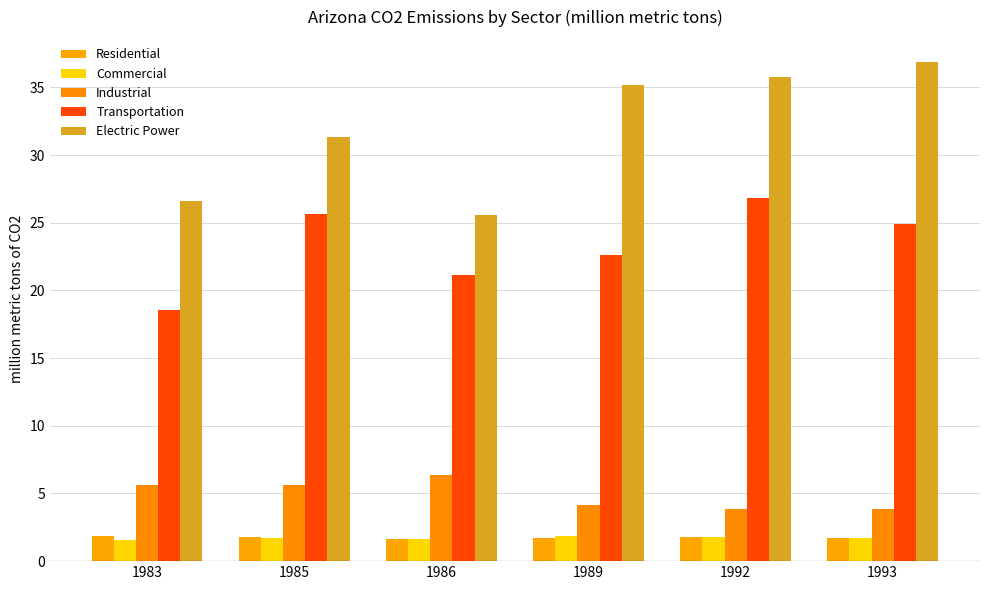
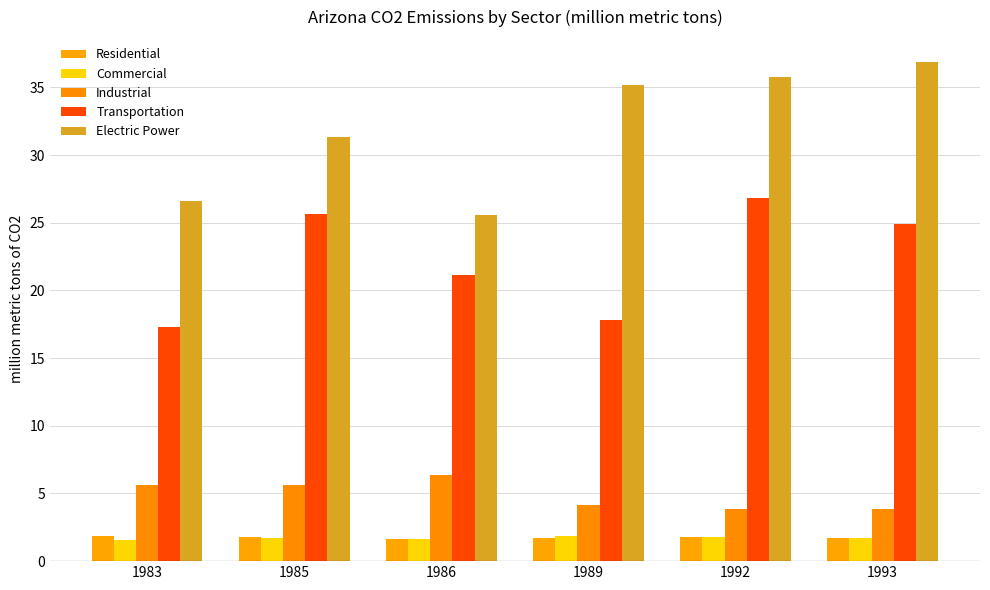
  {
    "Transportation": {
-     "1983": 18.5,
+     "1983": 17.3,
      "1985": 25.6,
      "1986": 21.2,
-     "1989": 22.6,
+     "1989": 17.8,
      "1992": 26.8,
      "1993": 24.9
    }
  }
